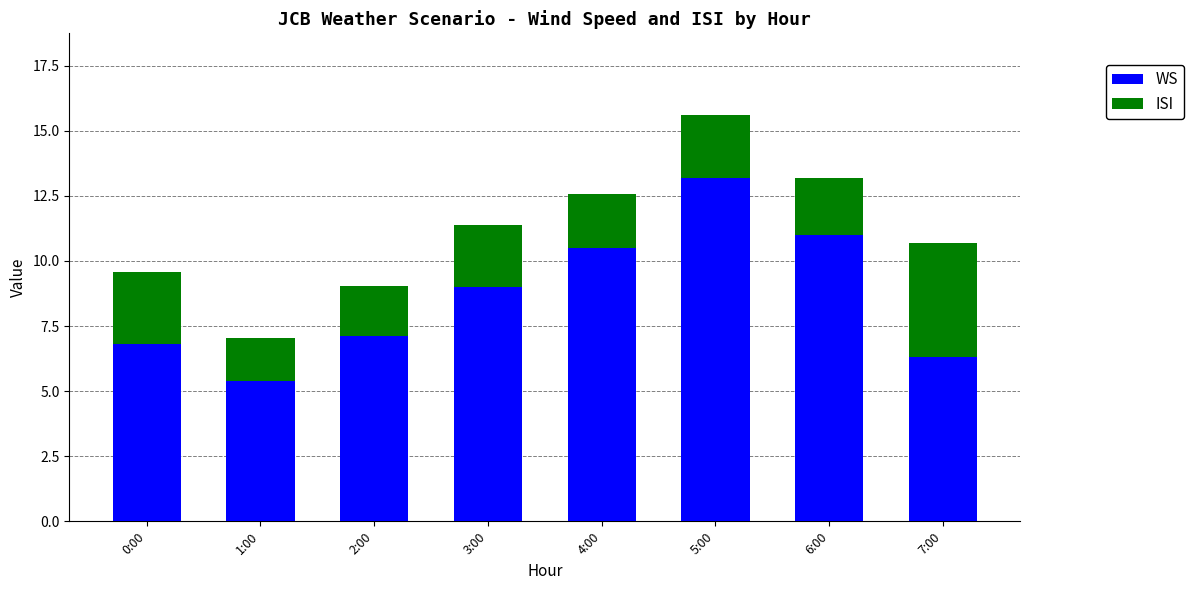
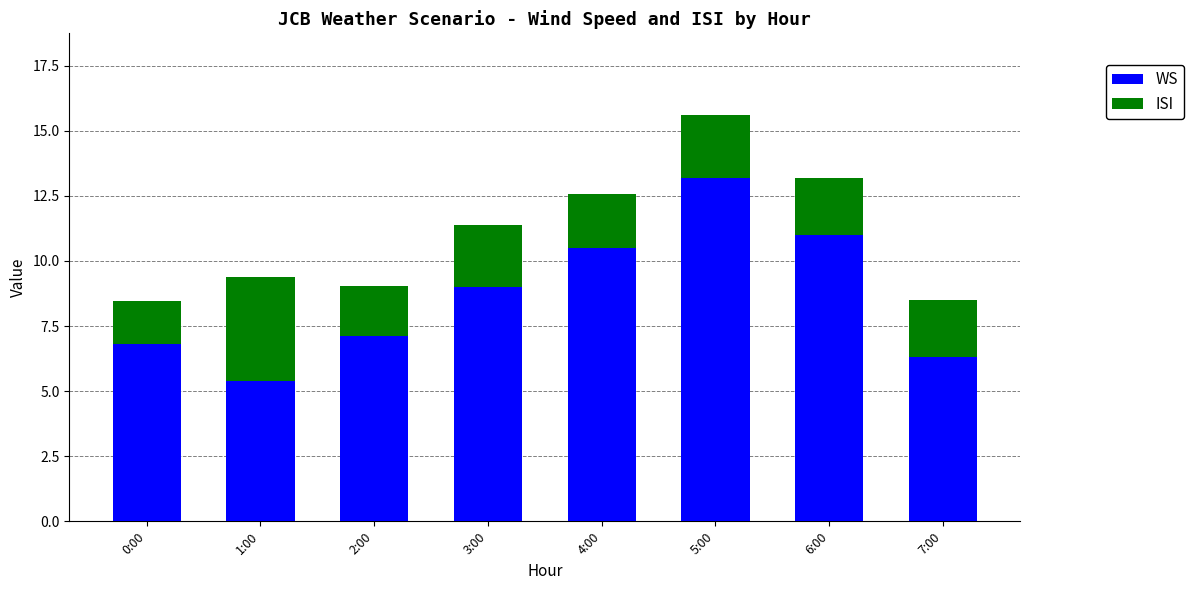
  {
    "WS": {
      "0:00": 6.8,
      "1:00": 5.4,
      "2:00": 7.1,
      "3:00": 9.0,
      "4:00": 10.5,
      "5:00": 13.2,
      "6:00": 11.0,
      "7:00": 6.3
    },
    "ISI": {
-     "0:00": 2.8,
-     "1:00": 1.6,
+     "0:00": 1.7,
+     "1:00": 4.0,
      "2:00": 2.0,
      "3:00": 2.4,
      "4:00": 2.1,
      "5:00": 2.4,
      "6:00": 2.2,
-     "7:00": 4.4
+     "7:00": 2.2
    }
  }
